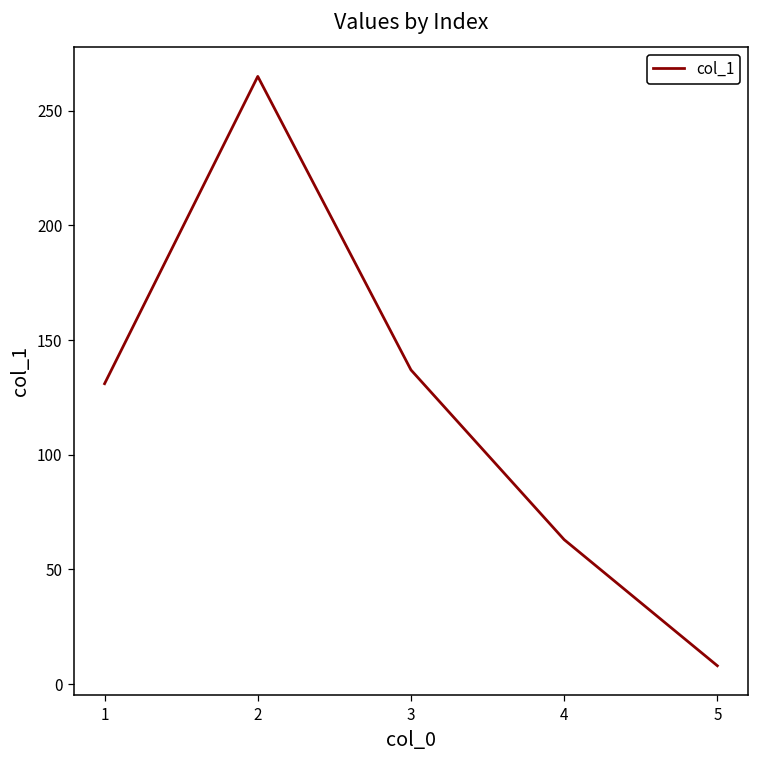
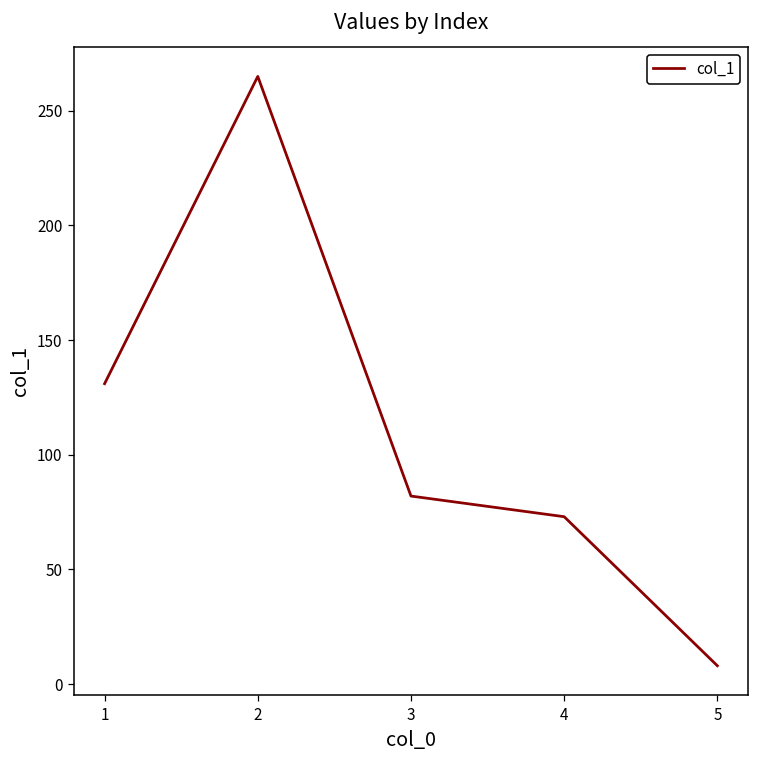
  {
    "1": 131,
    "2": 265,
-   "3": 137,
-   "4": 63,
+   "3": 82,
+   "4": 73,
    "5": 8
  }
